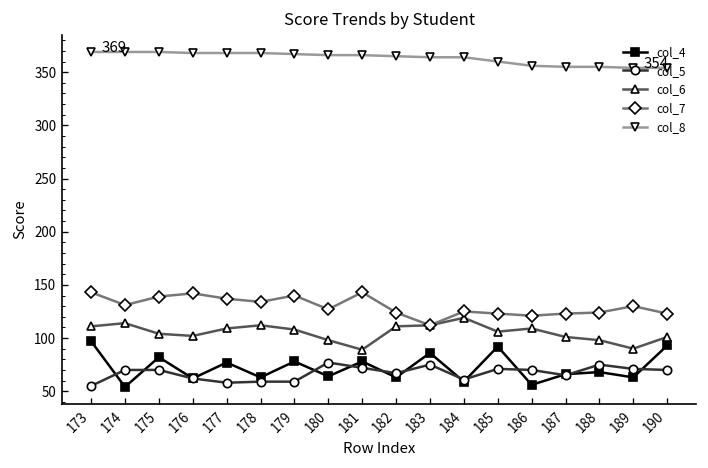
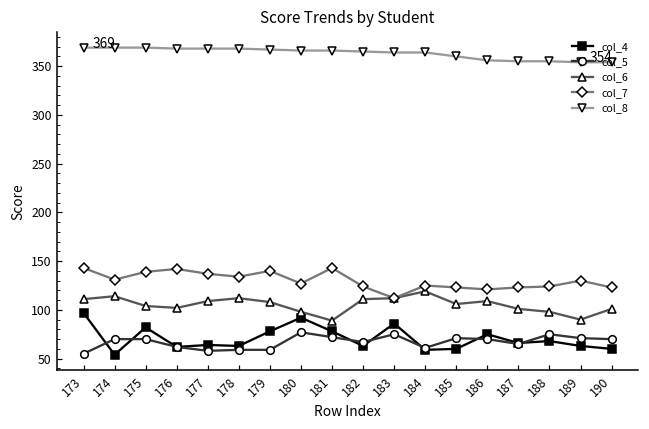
  {
    "col_4": {
      "173": 100,
      "174": 50,
      "175": 80,
-     "177": 80,
+     "177": 60,
      "178": 60,
      "179": 80,
-     "180": 60,
+     "180": 90,
      "181": 80,
      "182": 60,
      "183": 90,
-     "185": 90,
-     "186": 60,
+     "185": 60,
+     "186": 80,
      "188": 70,
      "189": 60,
-     "190": 90
+     "190": 60
    }
  }
